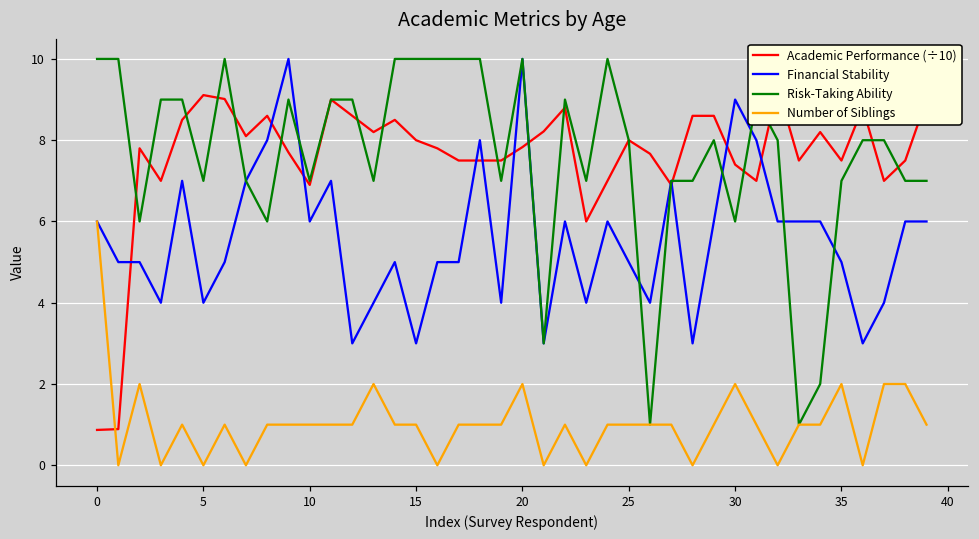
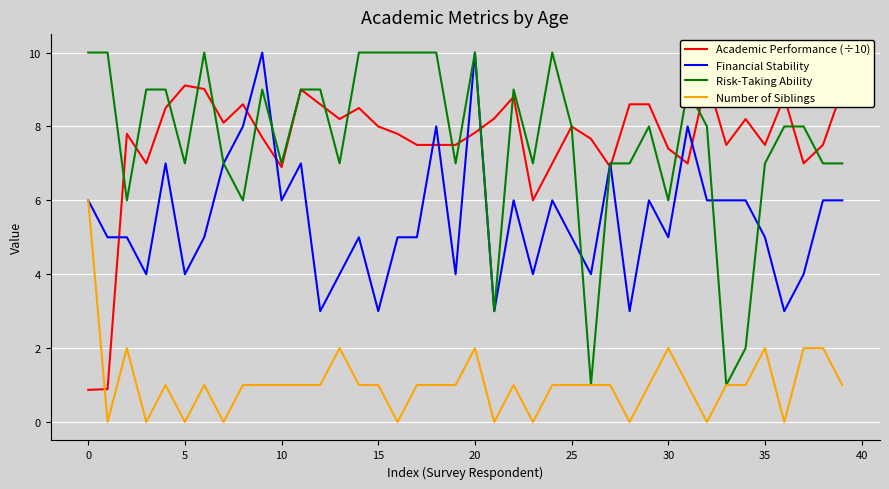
  {
    "Academic Performance (÷10)": {
      "0": 0.9,
      "5": 9.1,
      "10": 6.9,
      "15": 8,
      "20": 7.8,
      "30": 7.4,
      "35": 7.5
    },
    "Financial Stability": {
      "5": 4,
      "10": 6,
      "15": 3,
      "25": 5,
-     "30": 9,
+     "30": 5,
      "35": 5
    },
    "Risk-Taking Ability": {
      "0": 10,
      "5": 7,
      "10": 7,
      "15": 10,
      "30": 6,
      "35": 7
    },
    "Number of Siblings": {
      "5": 0,
      "10": 1,
      "15": 1,
      "20": 2,
      "25": 1,
      "30": 2,
      "35": 2
    }
  }
